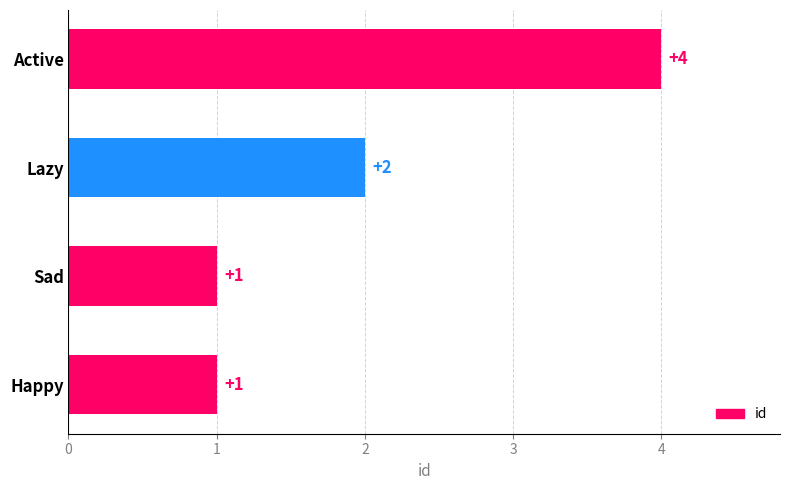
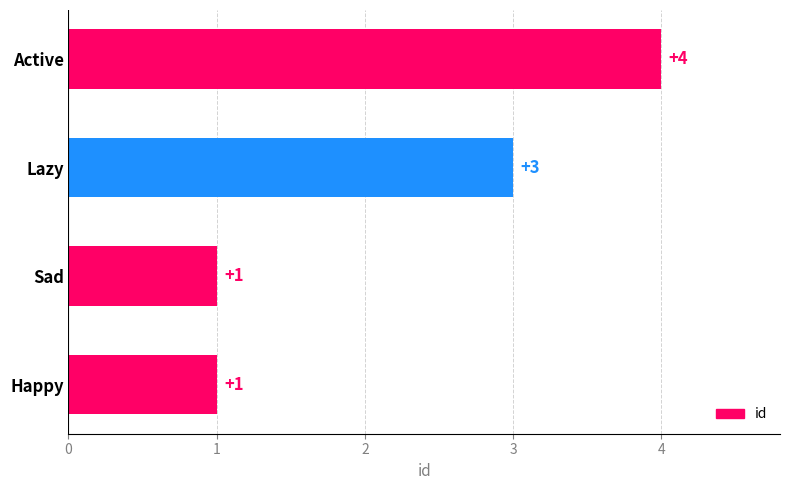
  {
    "Active": "+4",
-   "Lazy": "+2",
+   "Lazy": "+3",
    "Sad": "+1",
    "Happy": "+1"
  }
